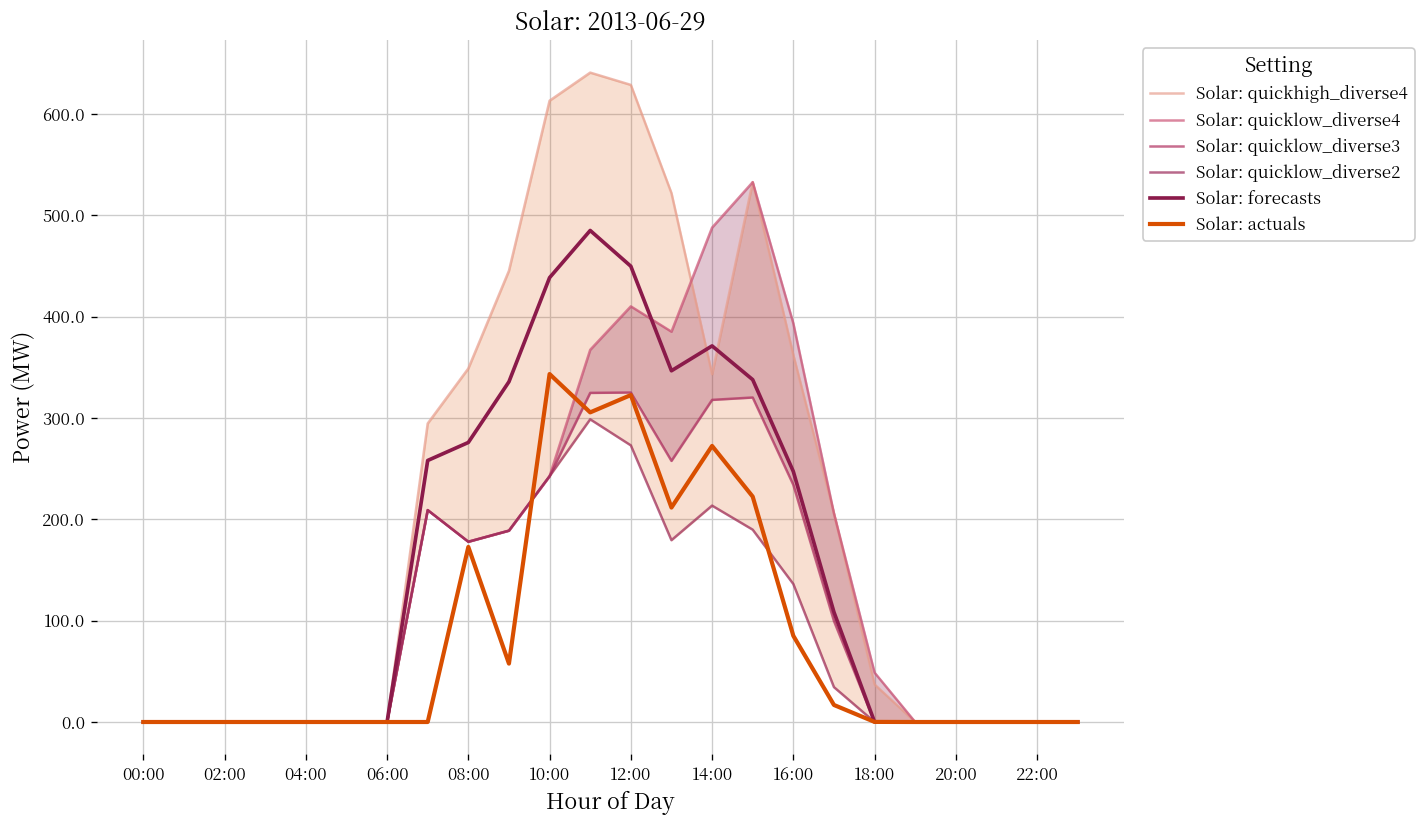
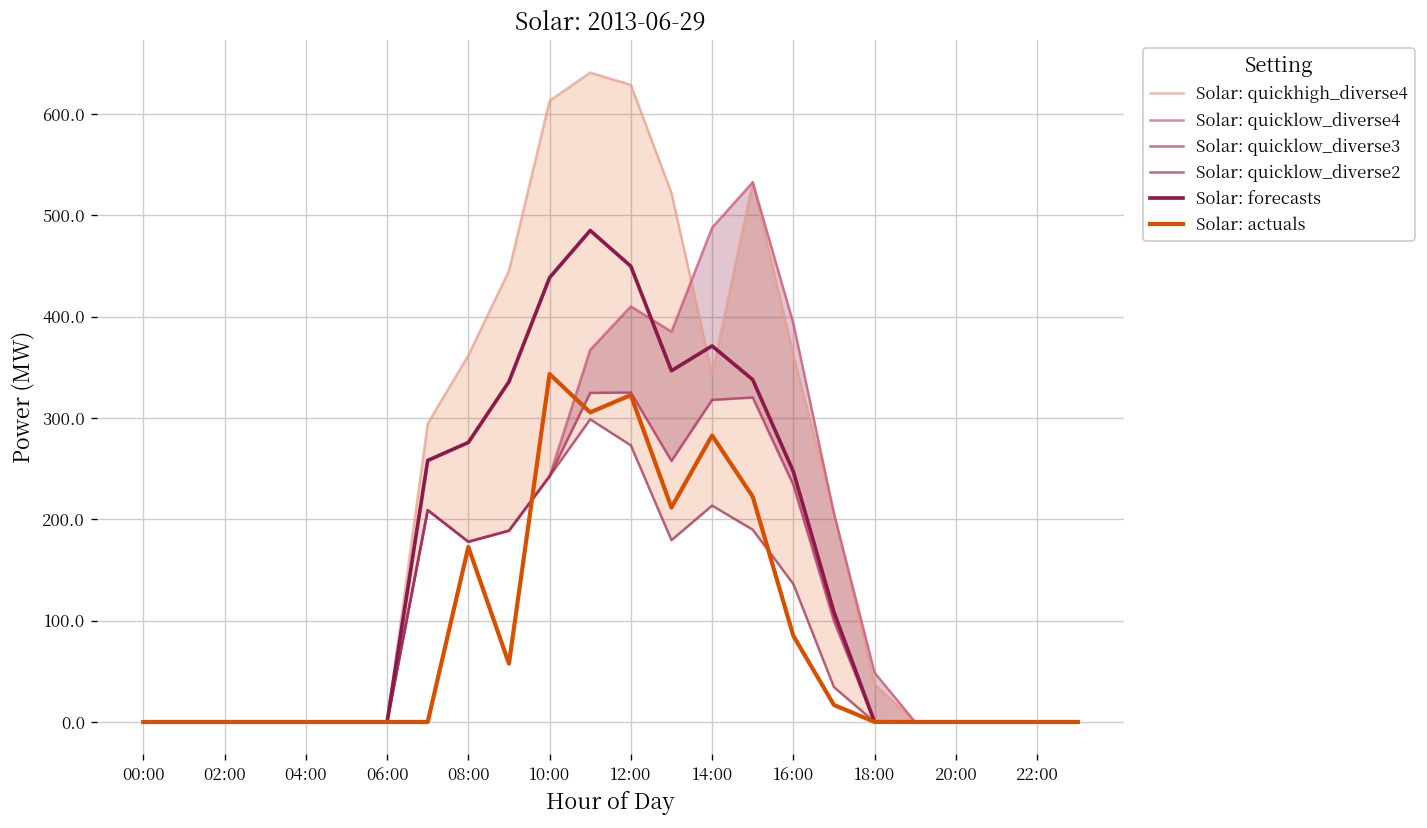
  {
    "Solar: quickhigh_diverse4": {
-     "08:00": 350,
+     "08:00": 360,
      "10:00": 610,
      "12:00": 630,
      "14:00": 340,
      "16:00": 360,
      "18:00": 40
    },
    "Solar: actuals": {
      "08:00": 170,
      "10:00": 340,
-     "14:00": 270,
+     "14:00": 280,
      "16:00": 90
    }
  }
